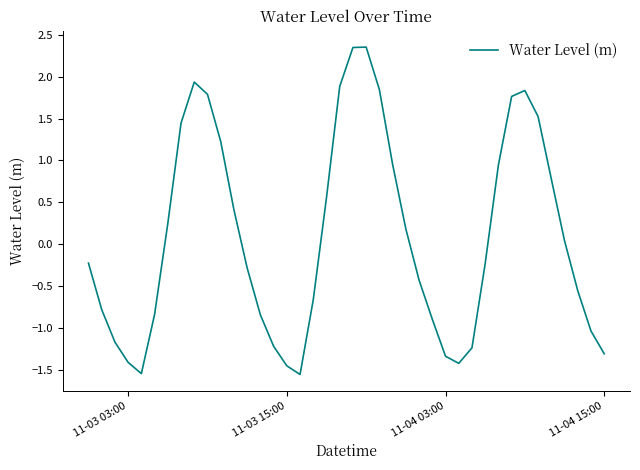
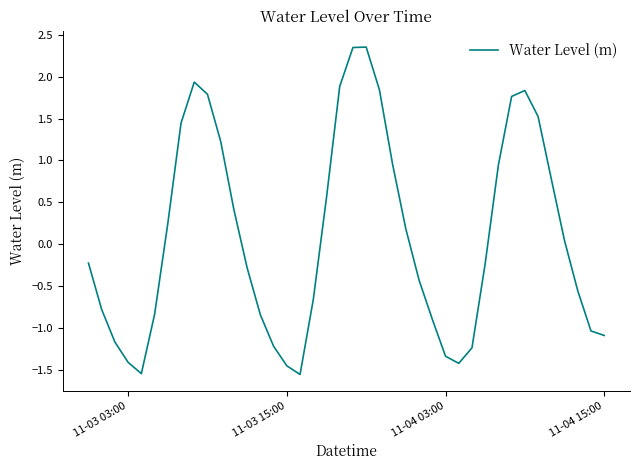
  {
    "11-03 03:00": -1.4,
    "11-03 15:00": -1.5,
    "11-04 03:00": -1.3,
-   "11-04 15:00": -1.3
+   "11-04 15:00": -1.1
  }
